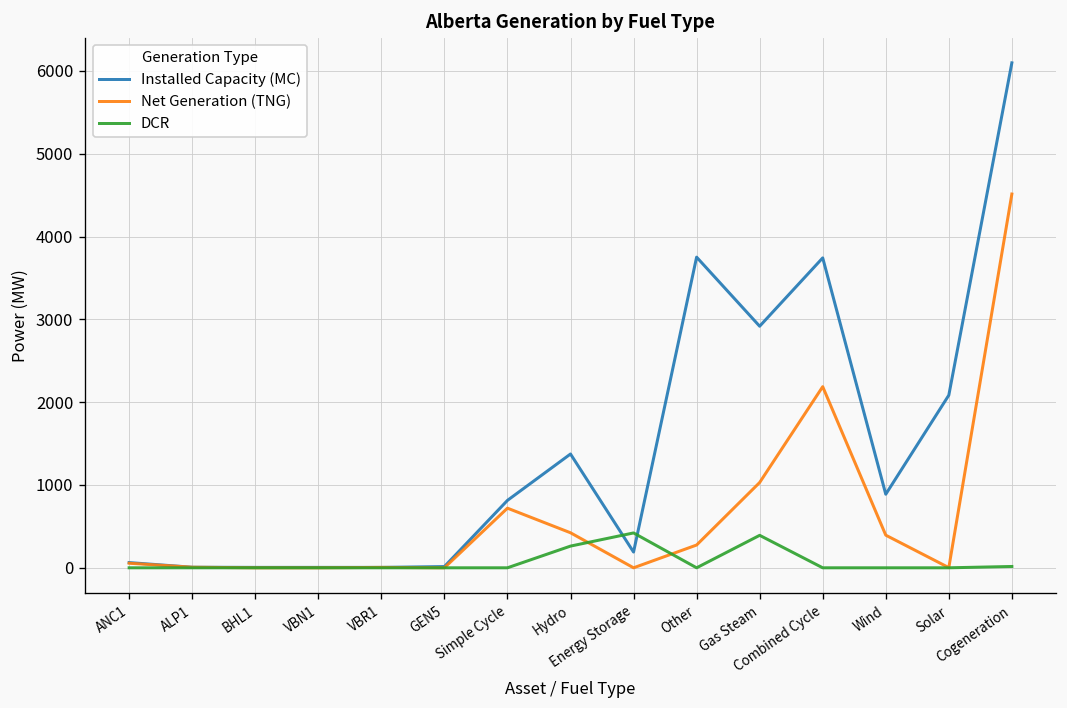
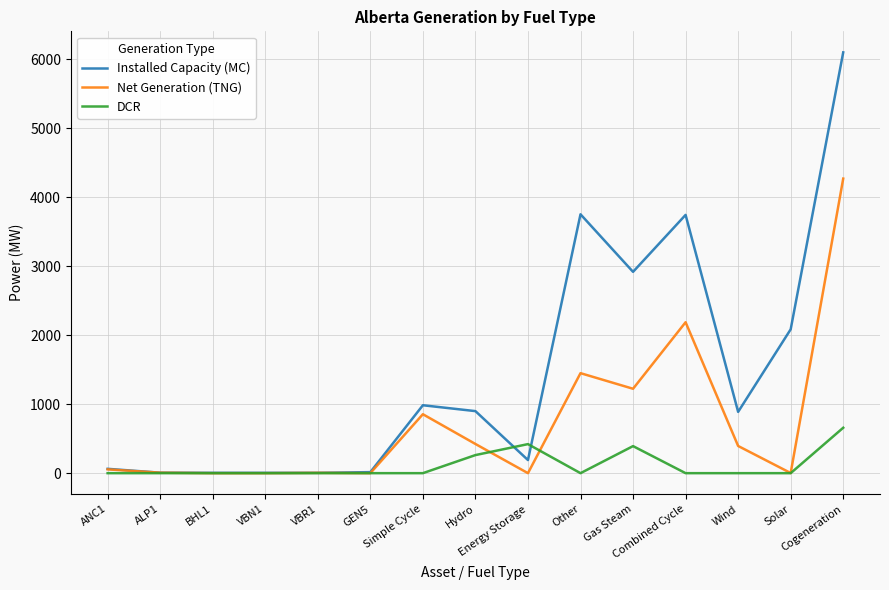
  {
    "Installed Capacity (MC)": {
-     "Simple Cycle": 800,
-     "Hydro": 1400,
+     "Simple Cycle": 1000,
+     "Hydro": 900,
      "Energy Storage": 200,
      "Other": 3800,
      "Gas Steam": 2900,
      "Combined Cycle": 3700,
      "Wind": 900,
      "Solar": 2100,
      "Cogeneration": 6100
    },
    "Net Generation (TNG)": {
-     "Simple Cycle": 700,
+     "Simple Cycle": 900,
      "Hydro": 400,
      "Energy Storage": 0,
-     "Other": 300,
-     "Gas Steam": 1000,
+     "Other": 1400,
+     "Gas Steam": 1200,
      "Combined Cycle": 2200,
      "Wind": 400,
-     "Cogeneration": 4500
+     "Cogeneration": 4300
    },
    "DCR": {
      "ANC1": 0,
      "Simple Cycle": 0,
      "Hydro": 300,
      "Energy Storage": 400,
      "Other": 0,
      "Gas Steam": 400,
      "Combined Cycle": 0,
      "Wind": 0,
-     "Cogeneration": 0
+     "Cogeneration": 700
    }
  }
